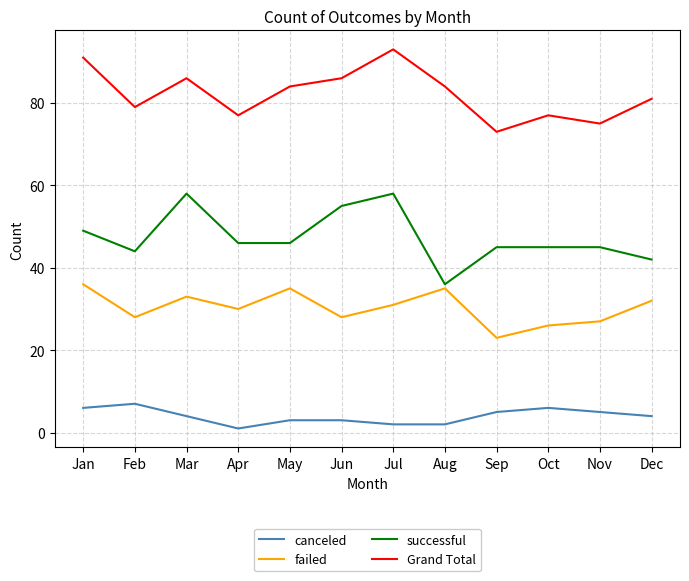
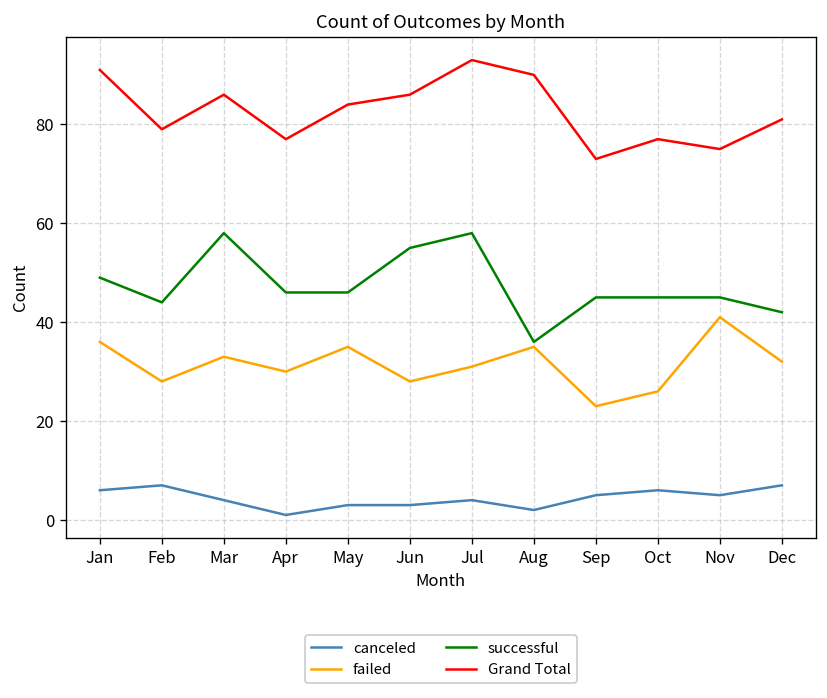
  {
    "canceled": {
      "Jan": 6,
      "Feb": 7,
      "Mar": 4,
      "Apr": 1,
      "May": 3,
      "Jun": 3,
-     "Jul": 2,
+     "Jul": 4,
      "Aug": 2,
      "Sep": 5,
      "Oct": 6,
      "Nov": 5,
-     "Dec": 4
+     "Dec": 7
    },
    "failed": {
      "Jan": 36,
      "Feb": 28,
      "Mar": 33,
      "Apr": 30,
      "May": 35,
      "Jun": 28,
      "Jul": 31,
      "Aug": 35,
      "Sep": 23,
      "Oct": 26,
-     "Nov": 27,
+     "Nov": 41,
      "Dec": 32
    },
    "successful": {
      "Jan": 49,
      "Feb": 44,
      "Mar": 58,
      "Apr": 46,
      "May": 46,
      "Jun": 55,
      "Jul": 58,
      "Aug": 36,
      "Sep": 45,
      "Oct": 45,
      "Nov": 45,
      "Dec": 42
    },
    "Grand Total": {
      "Jan": 91,
      "Feb": 79,
      "Mar": 86,
      "Apr": 77,
      "May": 84,
      "Jun": 86,
      "Jul": 93,
-     "Aug": 84,
+     "Aug": 90,
      "Sep": 73,
      "Oct": 77,
      "Nov": 75,
      "Dec": 81
    }
  }
